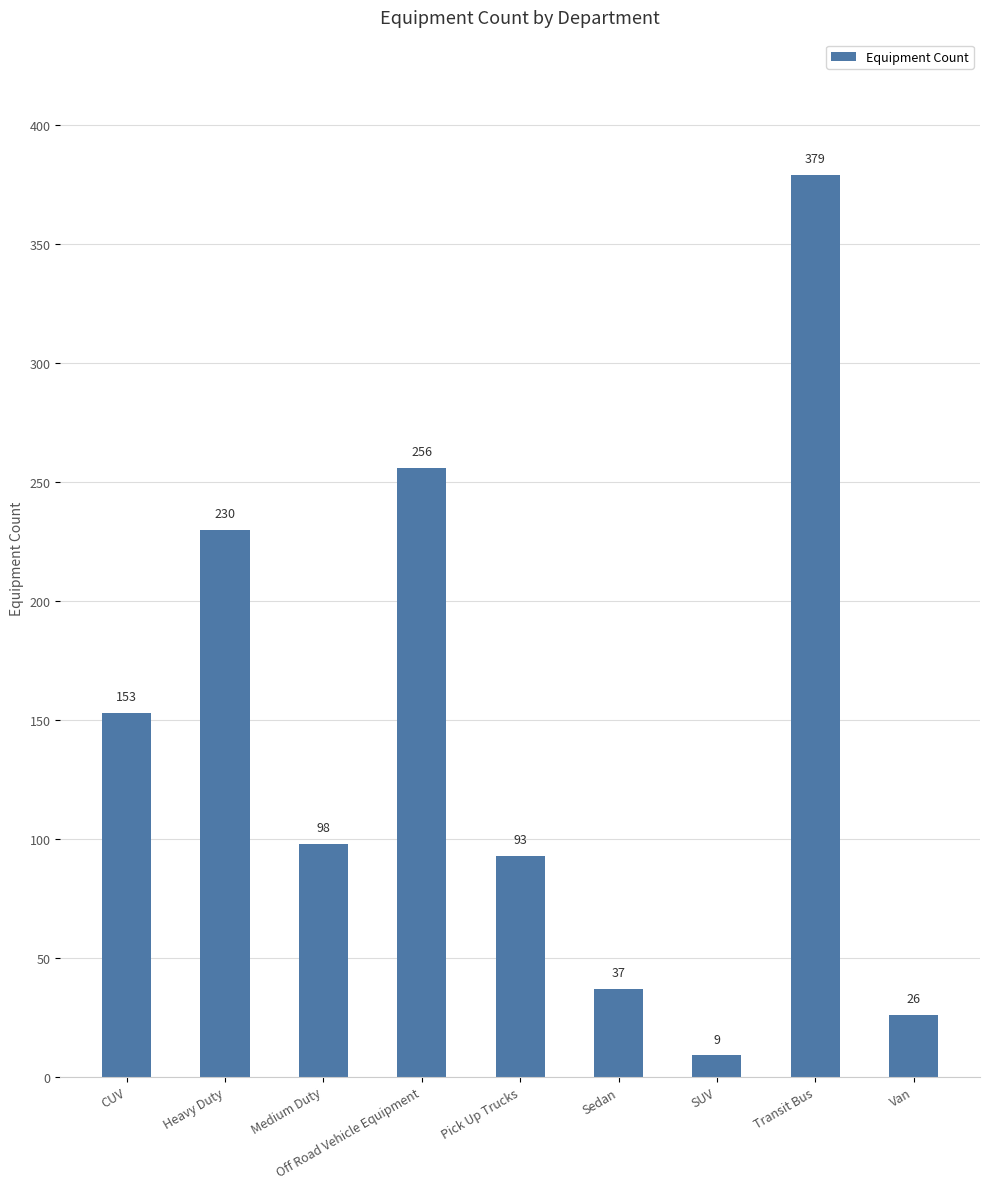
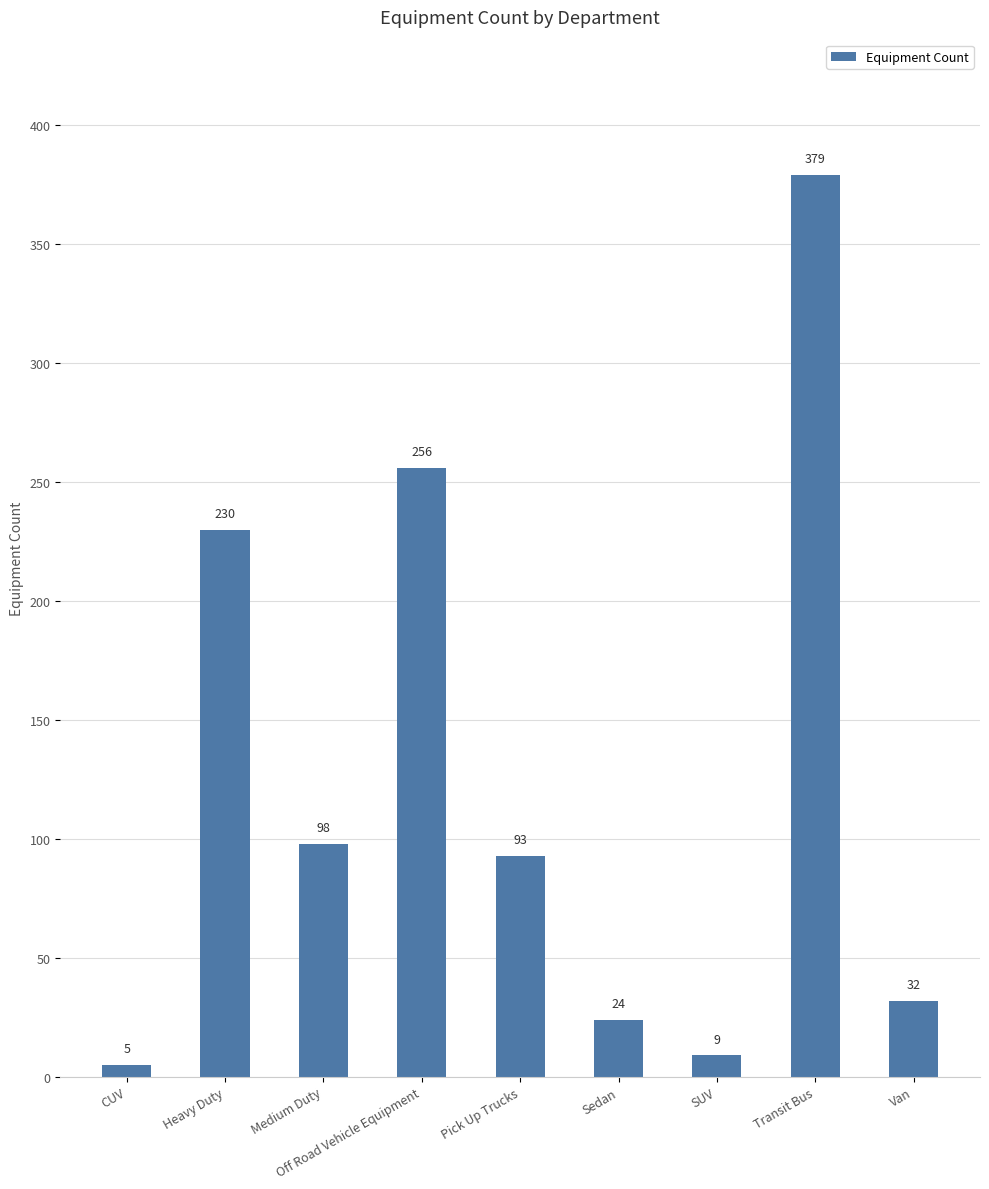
  {
-   "CUV": 153,
+   "CUV": 5,
    "Heavy Duty": 230,
    "Medium Duty": 98,
    "Off Road Vehicle Equipment": 256,
    "Pick Up Trucks": 93,
-   "Sedan": 37,
+   "Sedan": 24,
    "SUV": 9,
    "Transit Bus": 379,
-   "Van": 26
+   "Van": 32
  }
